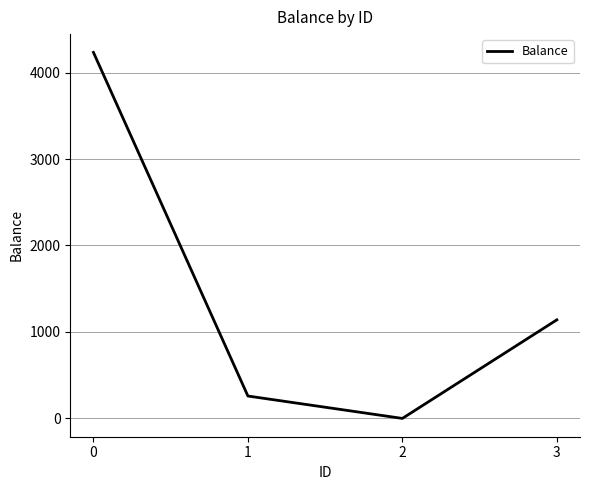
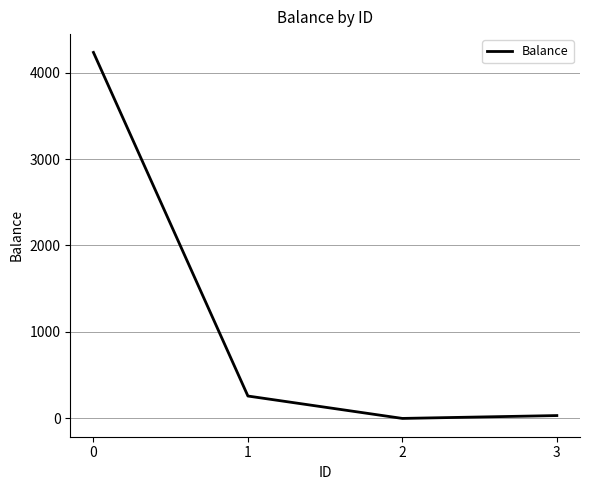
  {
    "0": 4200,
    "1": 300,
    "2": 0,
-   "3": 1100
+   "3": 0
  }
